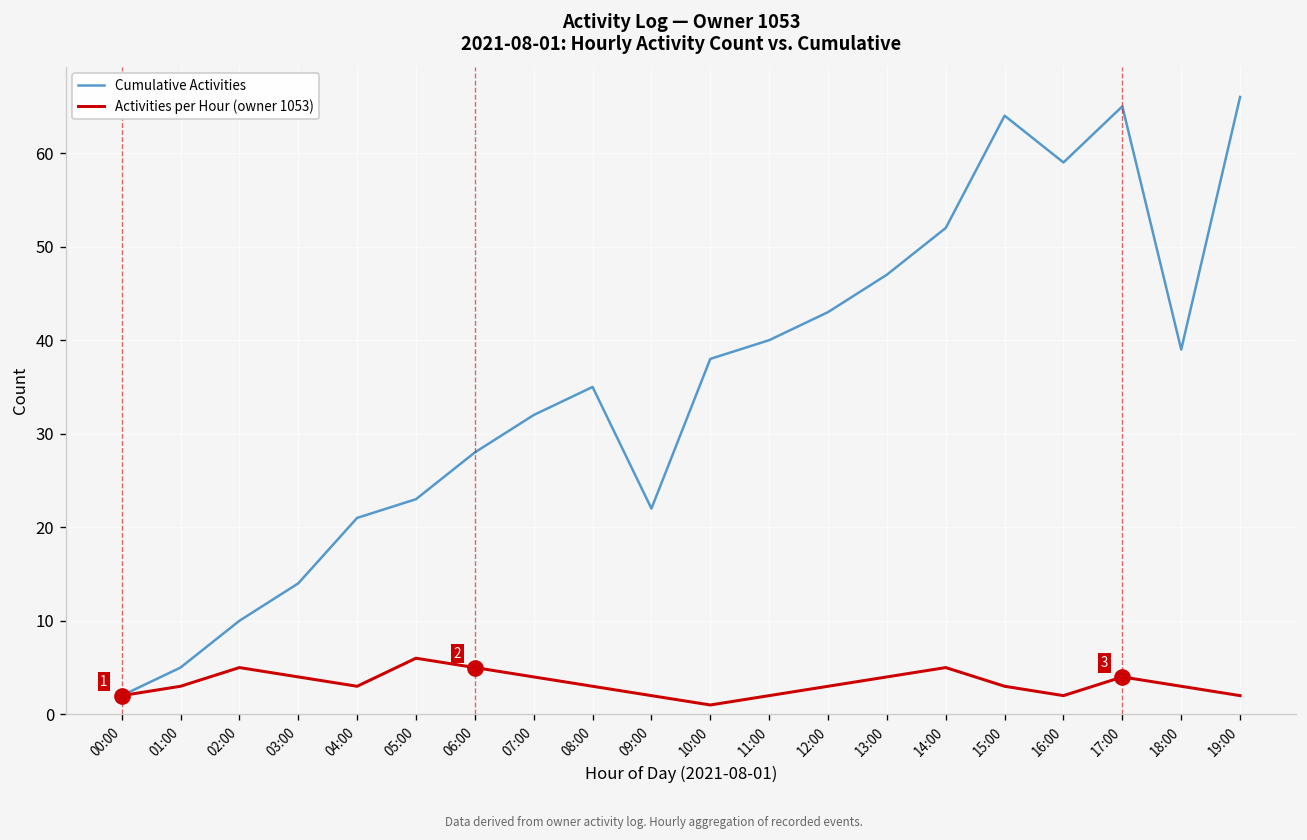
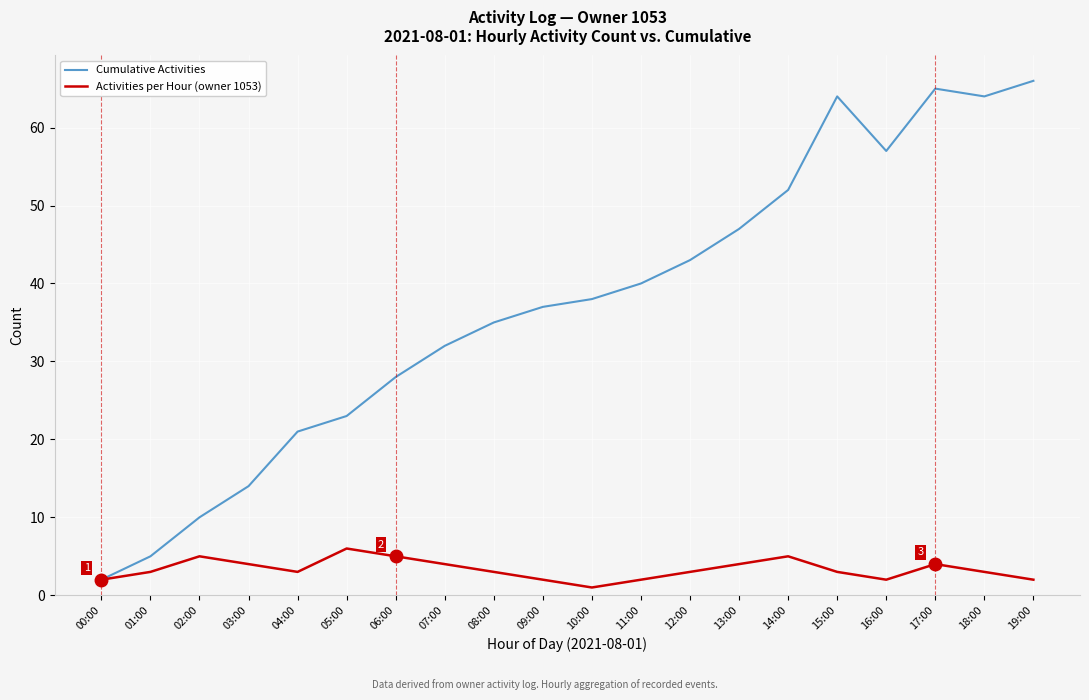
  {
    "Cumulative Activities": {
      "01:00": 5,
      "02:00": 10,
      "03:00": 14,
      "04:00": 21,
      "05:00": 23,
      "06:00": 28,
      "07:00": 32,
      "08:00": 35,
-     "09:00": 22,
+     "09:00": 37,
      "10:00": 38,
      "11:00": 40,
      "12:00": 43,
      "13:00": 47,
      "14:00": 52,
      "15:00": 64,
-     "16:00": 59,
+     "16:00": 57,
      "17:00": 65,
-     "18:00": 39,
+     "18:00": 64,
      "19:00": 66
    }
  }
